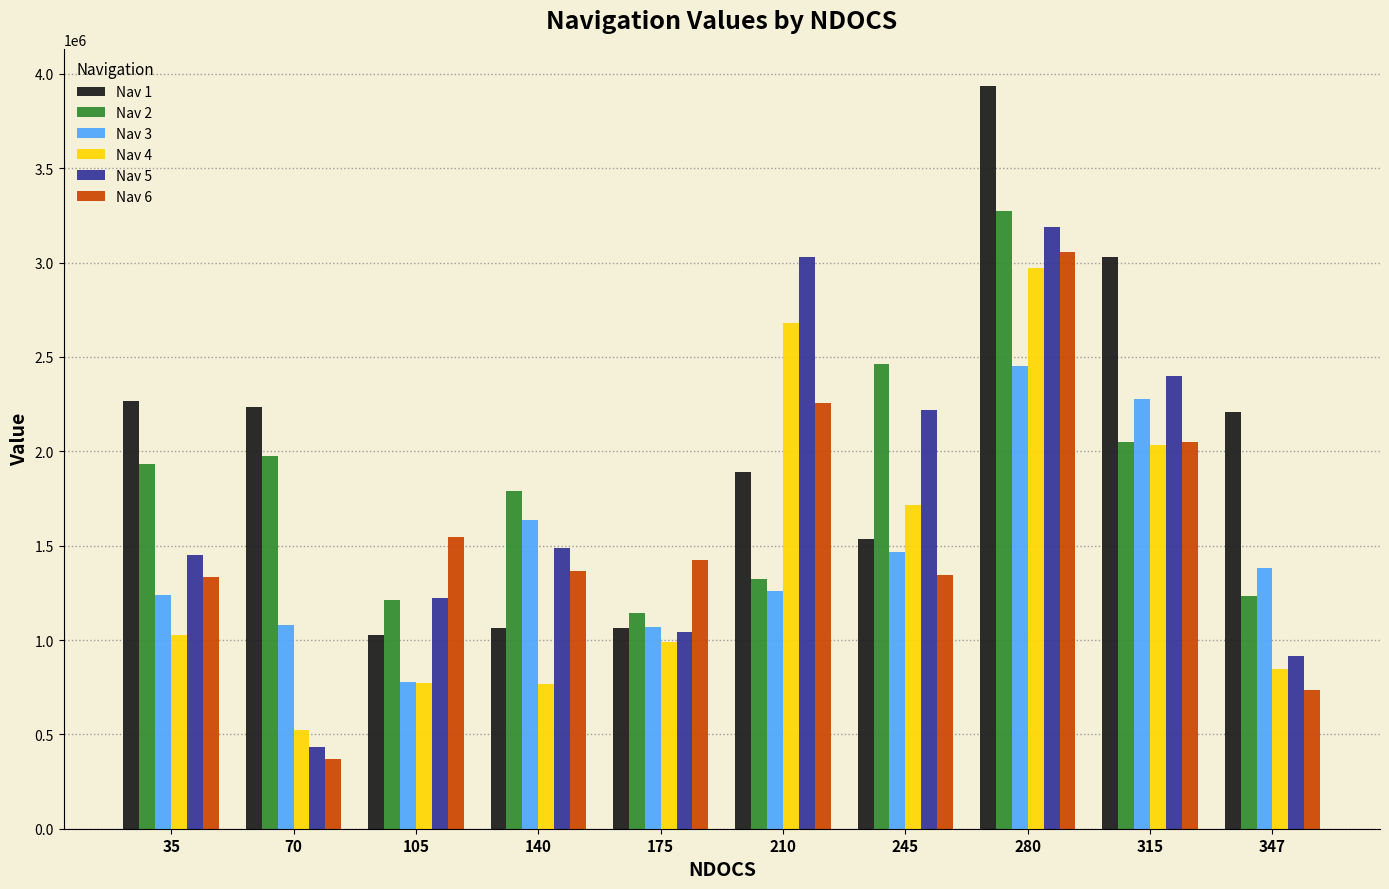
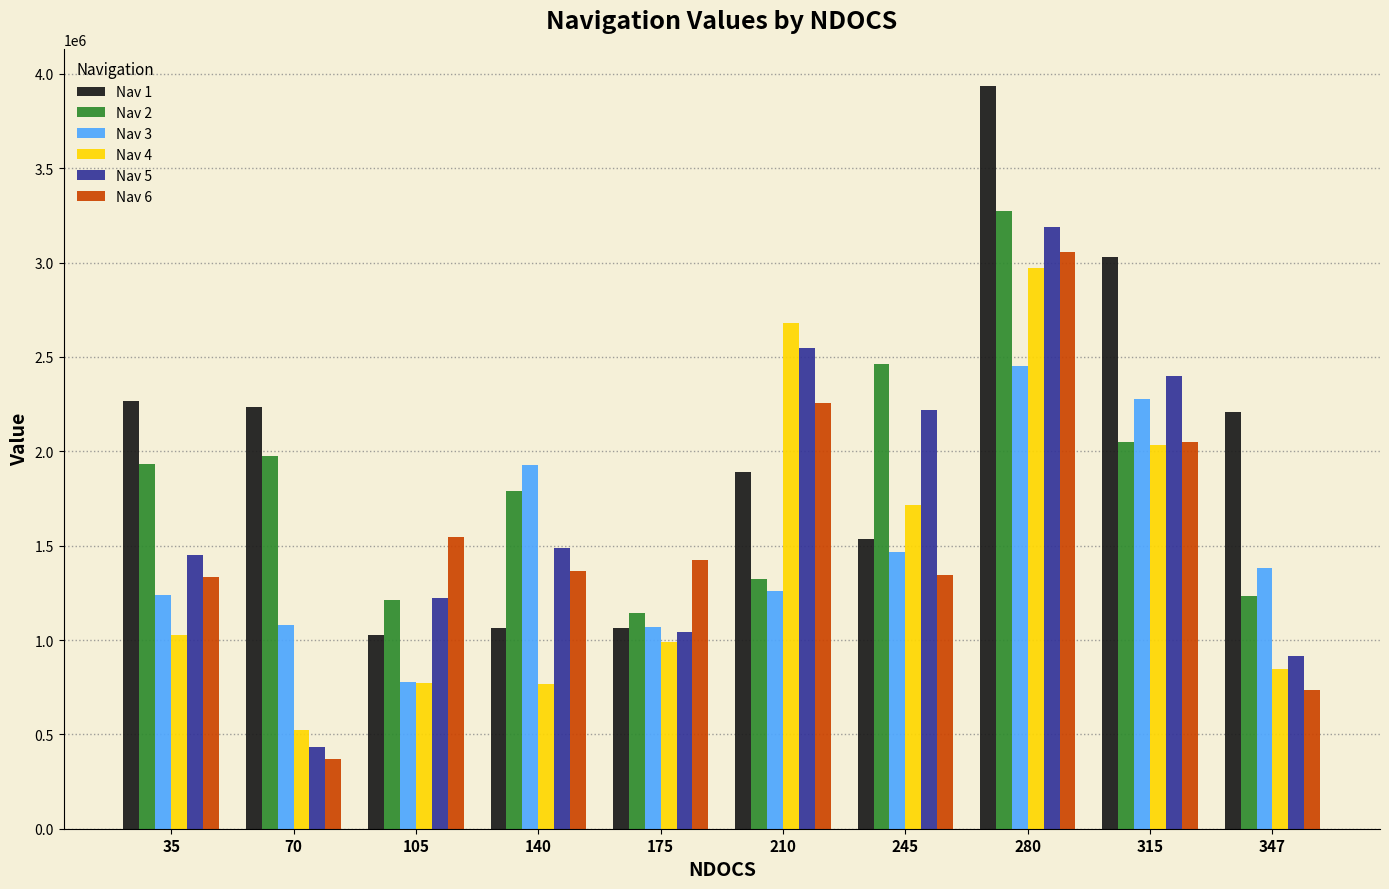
  {
    "Nav 1": {
      "35": 2270000,
      "70": 2230000,
      "105": 1030000,
      "140": 1060000,
      "175": 1060000,
      "210": 1890000,
      "245": 1540000,
      "280": 3940000,
      "315": 3030000,
      "347": 2210000
    },
    "Nav 2": {
      "35": 1930000,
      "70": 1980000,
      "105": 1210000,
      "140": 1790000,
      "175": 1140000,
      "210": 1320000,
      "245": 2460000,
      "280": 3270000,
      "315": 2050000,
      "347": 1230000
    },
    "Nav 3": {
      "35": 1240000,
      "70": 1080000,
      "105": 780000,
-     "140": 1630000,
+     "140": 1930000,
      "175": 1070000,
      "210": 1260000,
      "245": 1470000,
      "280": 2450000,
      "315": 2270000,
      "347": 1380000
    },
    "Nav 4": {
      "35": 1030000,
      "70": 520000,
      "105": 770000,
      "140": 770000,
      "175": 990000,
      "210": 2680000,
      "245": 1710000,
      "280": 2970000,
      "315": 2030000,
      "347": 850000
    },
    "Nav 5": {
      "35": 1450000,
      "70": 430000,
      "105": 1220000,
      "140": 1490000,
      "175": 1040000,
-     "210": 3030000,
+     "210": 2550000,
      "245": 2220000,
      "280": 3190000,
      "315": 2400000,
      "347": 920000
    },
    "Nav 6": {
      "35": 1330000,
      "70": 370000,
      "105": 1550000,
      "140": 1370000,
      "175": 1430000,
      "210": 2260000,
      "245": 1340000,
      "280": 3050000,
      "315": 2050000,
      "347": 730000
    }
  }
